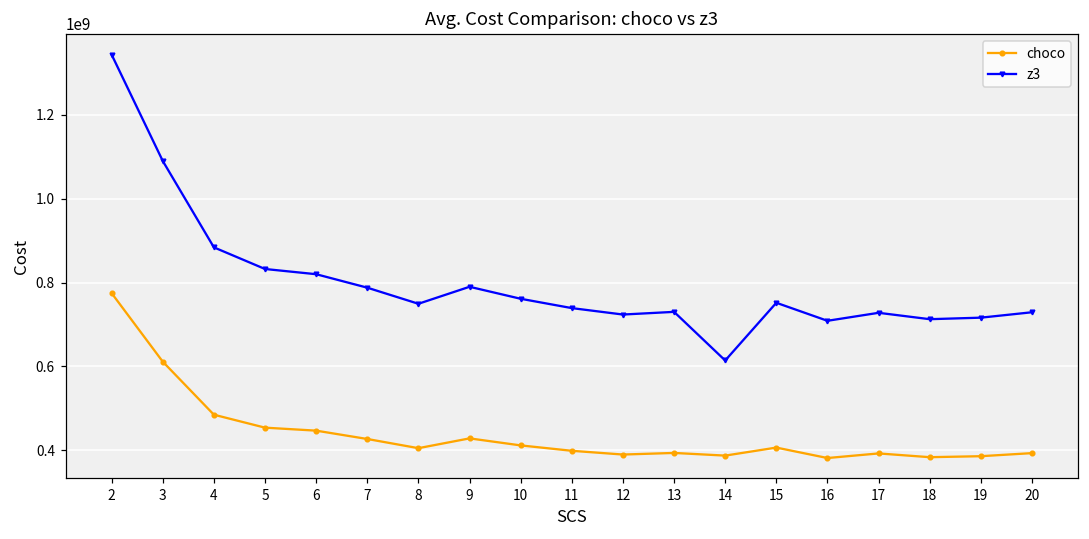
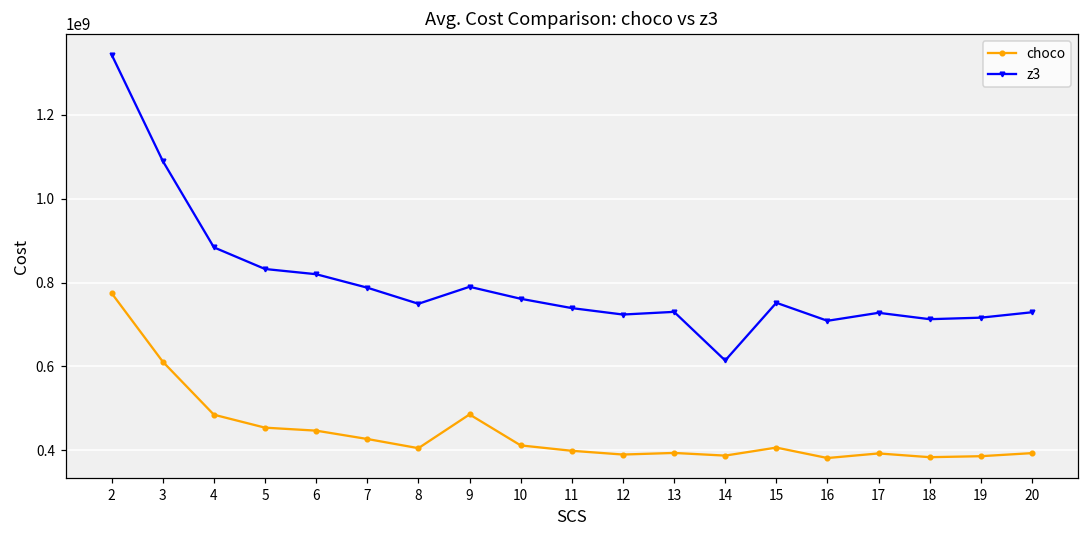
  {
    "choco": {
      "2": 770000000,
      "3": 610000000,
      "4": 480000000,
      "5": 450000000,
      "6": 450000000,
      "7": 430000000,
      "8": 410000000,
-     "9": 430000000,
+     "9": 490000000,
      "10": 410000000,
      "11": 400000000,
      "12": 390000000,
      "13": 390000000,
      "14": 390000000,
      "15": 410000000,
      "16": 380000000,
      "17": 390000000,
      "18": 380000000,
      "19": 390000000,
      "20": 390000000
    },
    "z3": {
      "2": 1340000000,
      "3": 1090000000,
      "4": 880000000,
      "5": 830000000,
      "6": 820000000,
      "7": 790000000,
      "8": 750000000,
      "9": 790000000,
      "10": 760000000,
      "11": 740000000,
      "12": 720000000,
      "13": 730000000,
      "14": 610000000,
      "15": 750000000,
      "16": 710000000,
      "17": 730000000,
      "18": 710000000,
      "19": 720000000,
      "20": 730000000
    }
  }
